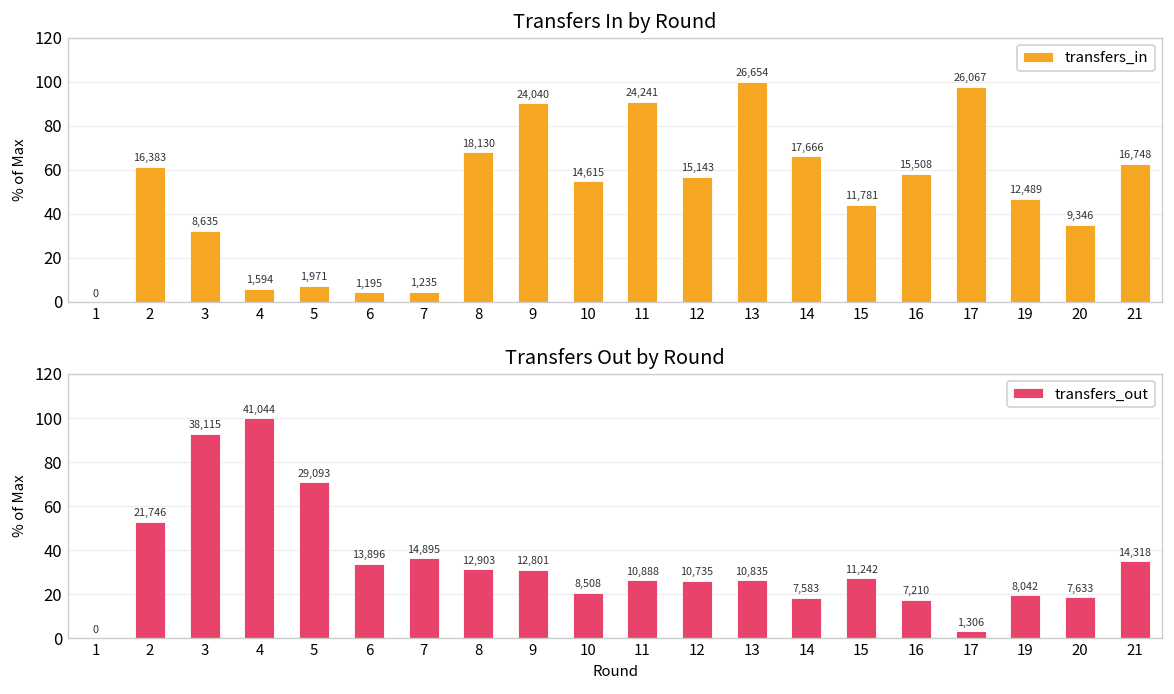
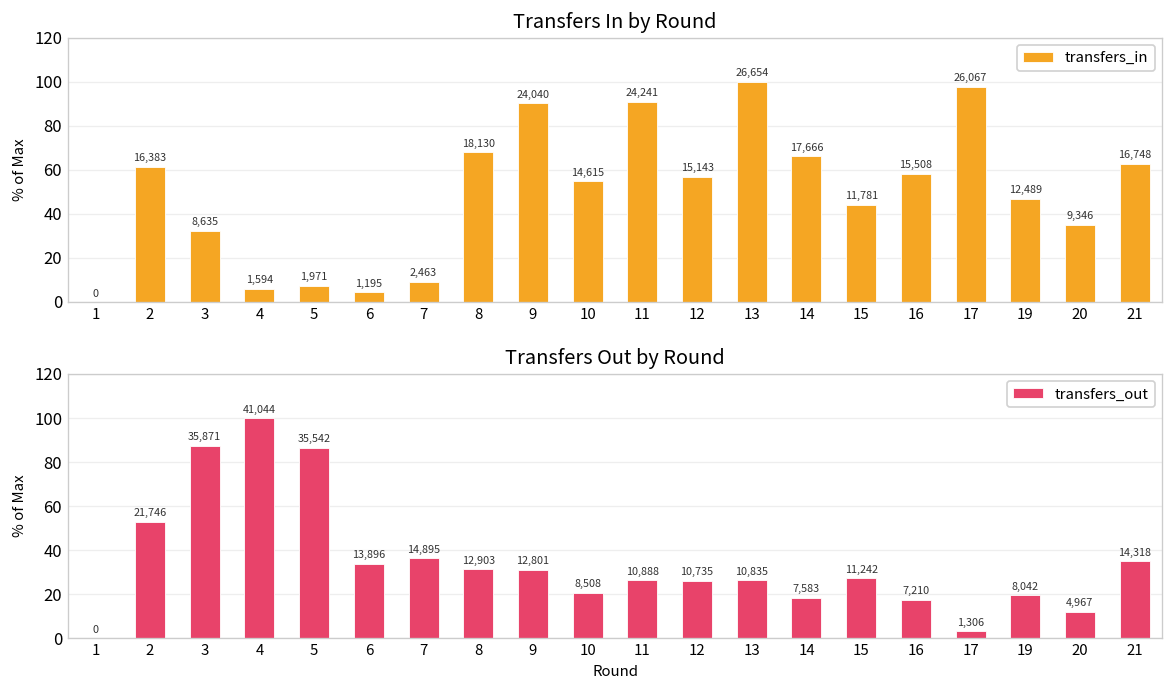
  {
    "Transfers In by Round": {
      "1": "0",
-     "7": "1,235"
+     "7": "2,463"
    },
    "Transfers Out by Round": {
      "1": "0",
-     "3": "38,115",
-     "5": "29,093",
-     "20": "7,633"
+     "3": "35,871",
+     "5": "35,542",
+     "20": "4,967"
    }
  }
